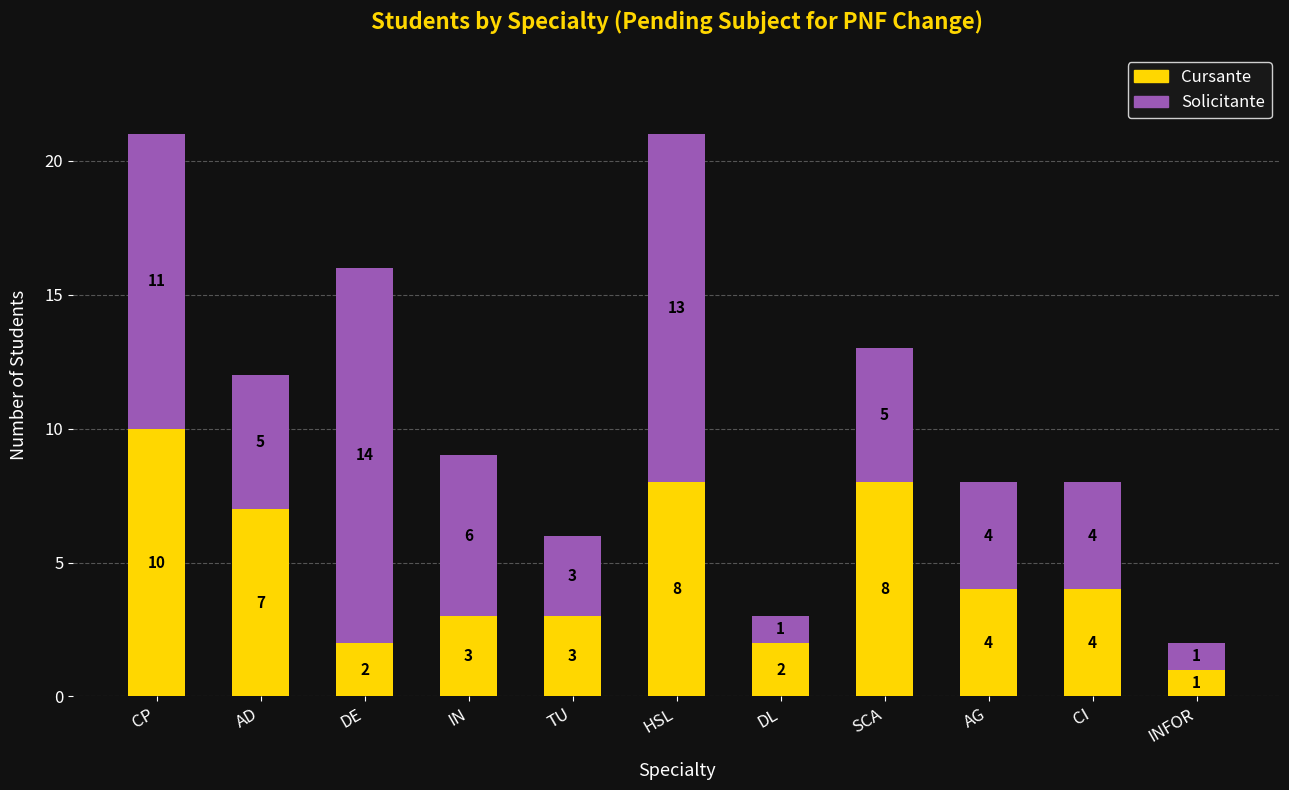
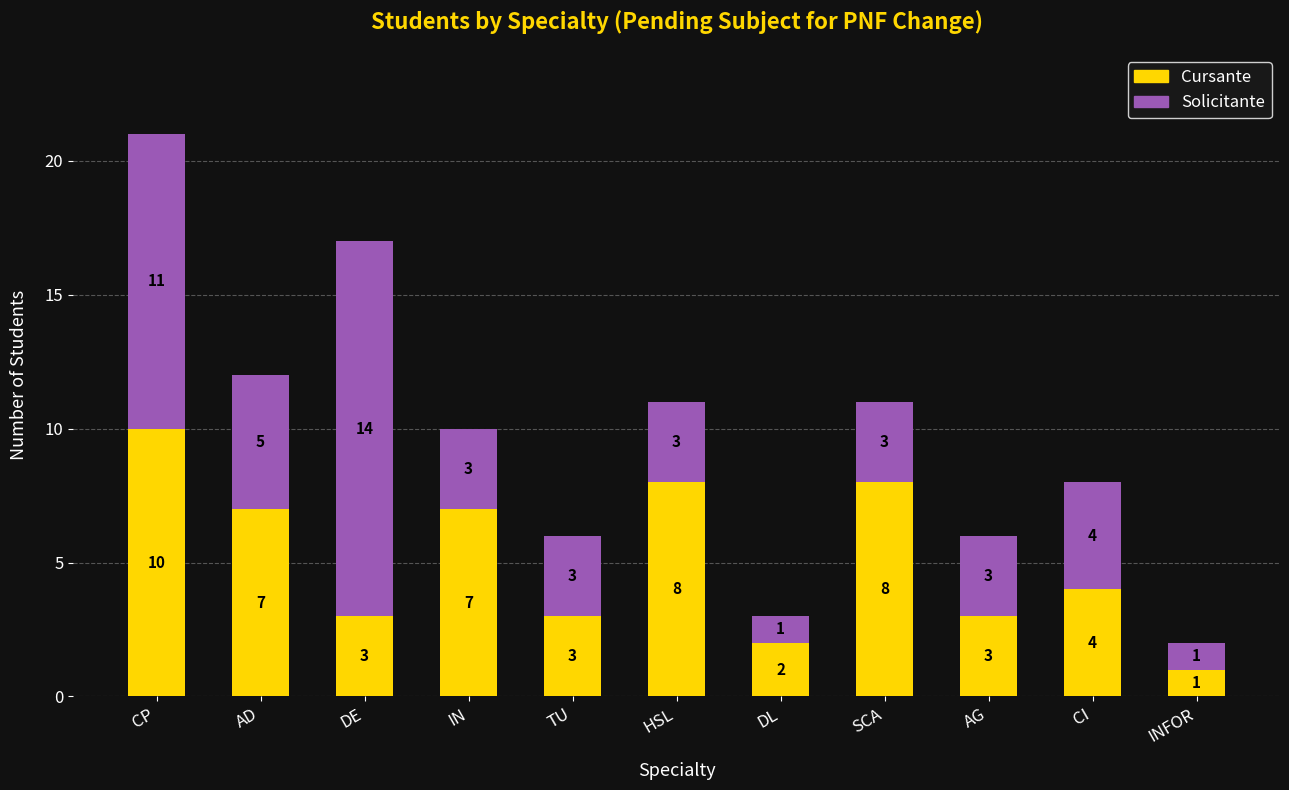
  {
    "Cursante": {
      "CP": 10,
      "AD": 7,
-     "DE": 2,
-     "IN": 3,
+     "DE": 3,
+     "IN": 7,
      "TU": 3,
      "HSL": 8,
      "DL": 2,
      "SCA": 8,
-     "AG": 4,
+     "AG": 3,
      "CI": 4,
      "INFOR": 1
    },
    "Solicitante": {
      "CP": 11,
      "AD": 5,
      "DE": 14,
-     "IN": 6,
+     "IN": 3,
      "TU": 3,
-     "HSL": 13,
+     "HSL": 3,
      "DL": 1,
-     "SCA": 5,
-     "AG": 4,
+     "SCA": 3,
+     "AG": 3,
      "CI": 4,
      "INFOR": 1
    }
  }
